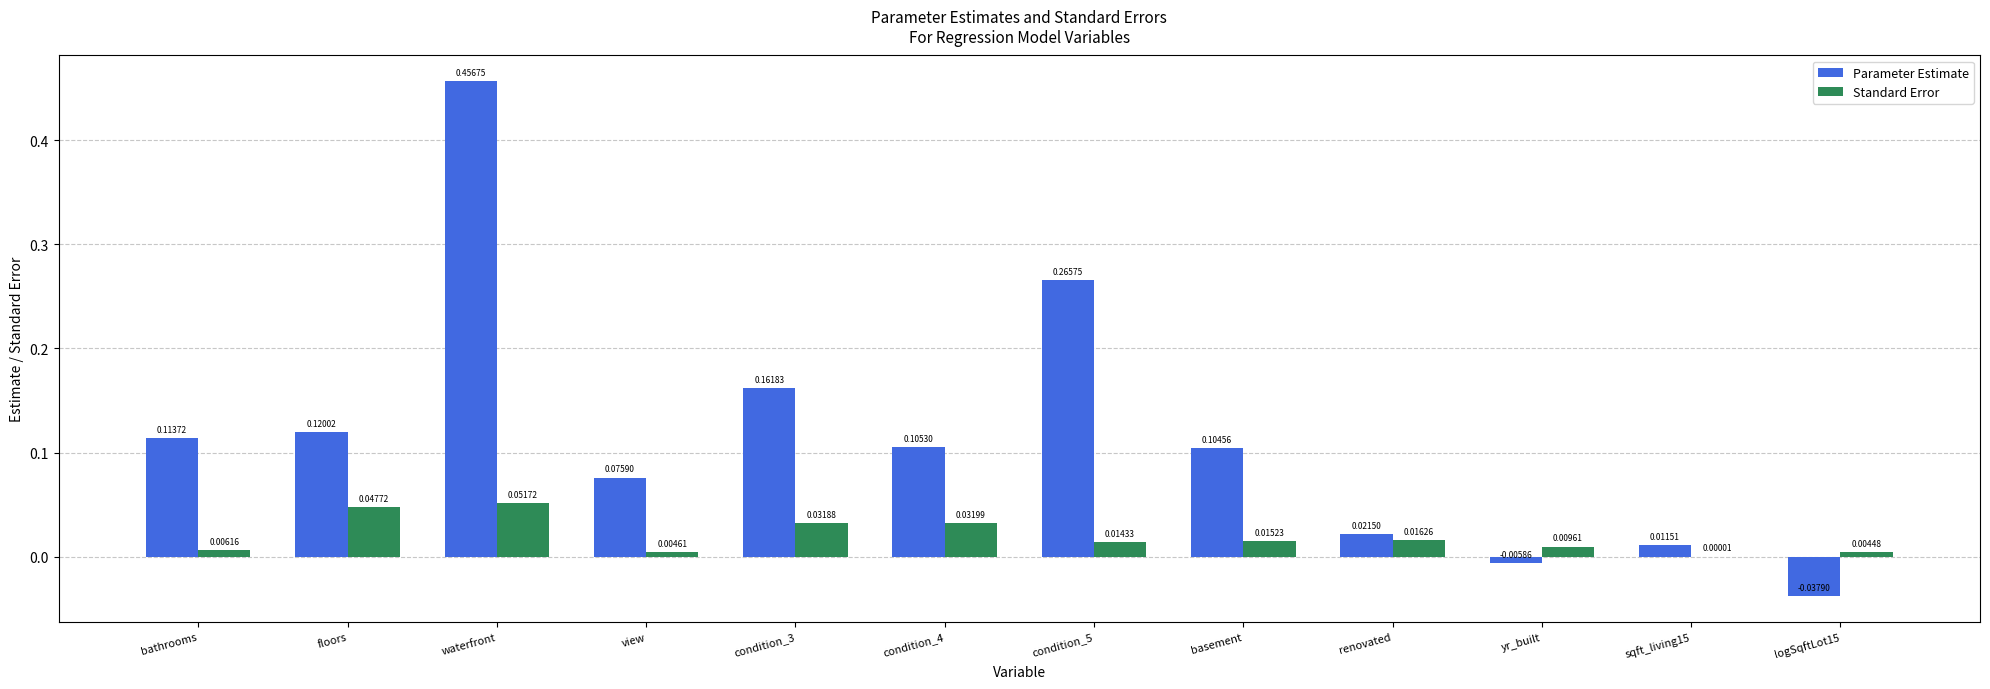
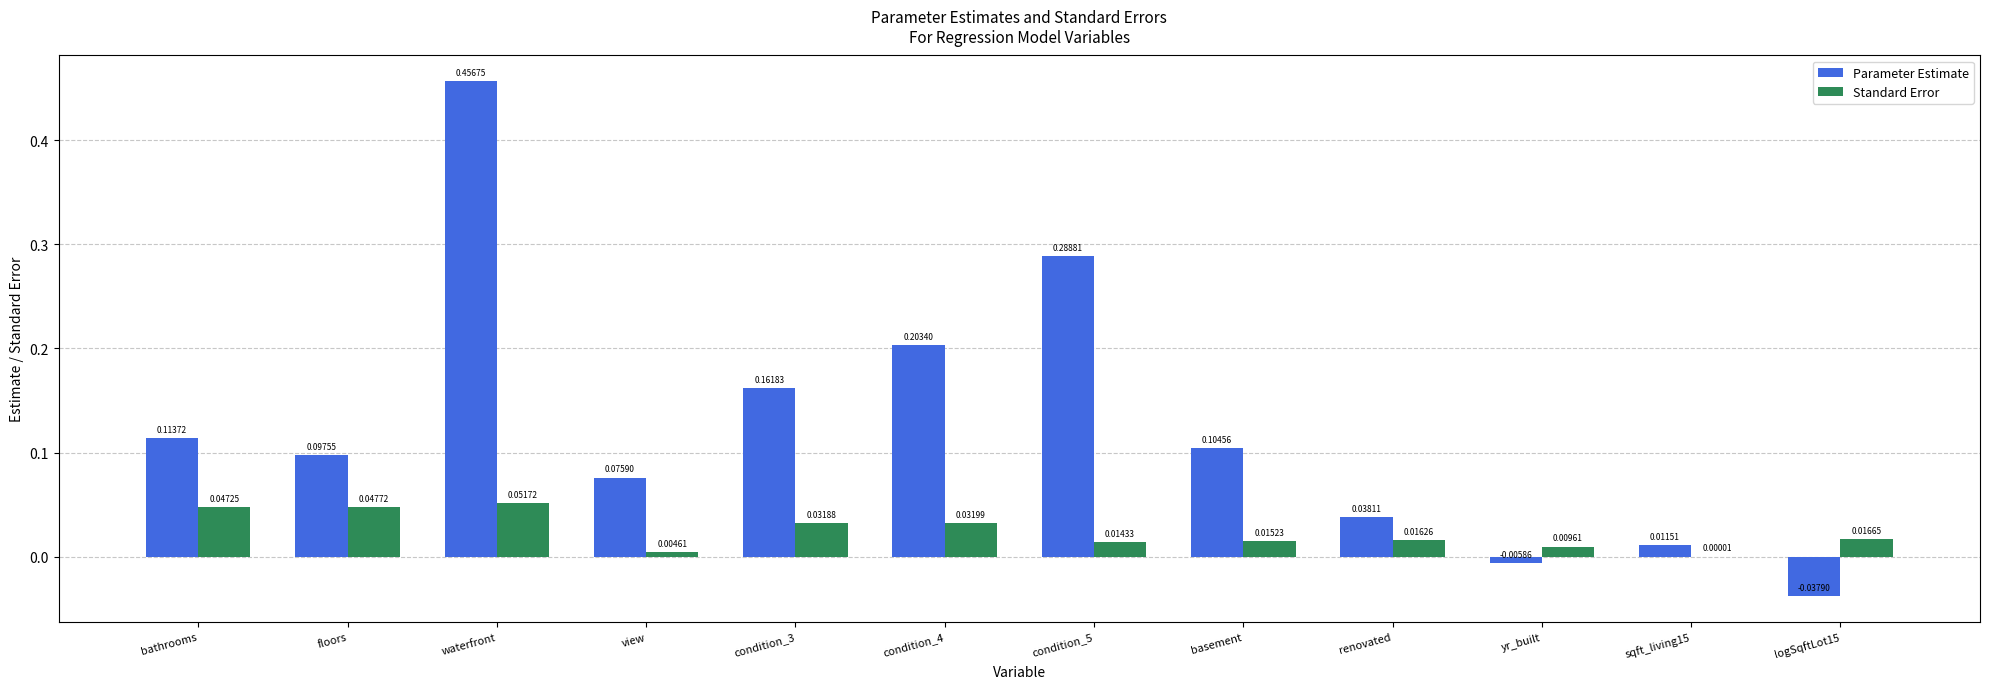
  {
    "Parameter Estimate": {
      "bathrooms": 0.11372,
-     "floors": 0.12002,
+     "floors": 0.09755,
      "waterfront": 0.45675,
      "view": 0.07590,
      "condition_3": 0.16183,
-     "condition_4": 0.10530,
-     "condition_5": 0.26575,
+     "condition_4": 0.20340,
+     "condition_5": 0.28881,
      "basement": 0.10456,
-     "renovated": 0.02150,
+     "renovated": 0.03811,
      "yr_built": -0.00586,
      "sqft_living15": 0.01151,
      "logSqftLot15": -0.03790
    },
    "Standard Error": {
-     "bathrooms": 0.00616,
+     "bathrooms": 0.04725,
      "floors": 0.04772,
      "waterfront": 0.05172,
      "view": 0.00461,
      "condition_3": 0.03188,
      "condition_4": 0.03199,
      "condition_5": 0.01433,
      "basement": 0.01523,
      "renovated": 0.01626,
      "yr_built": 0.00961,
      "sqft_living15": 0.00001,
-     "logSqftLot15": 0.00448
+     "logSqftLot15": 0.01665
    }
  }
